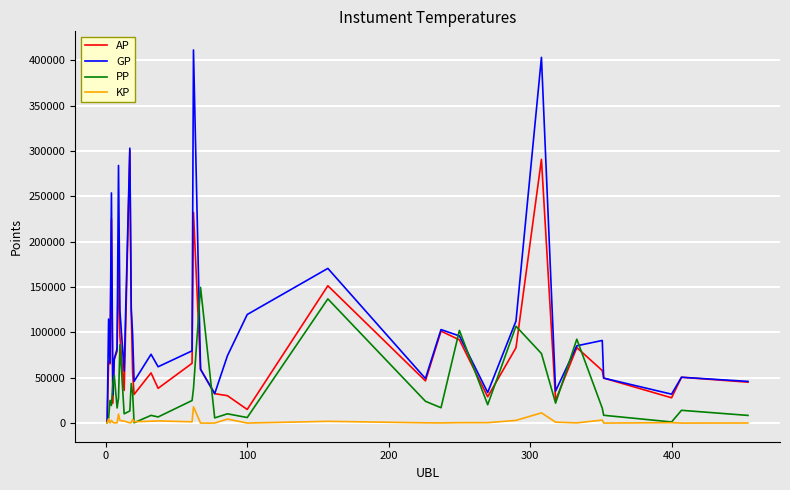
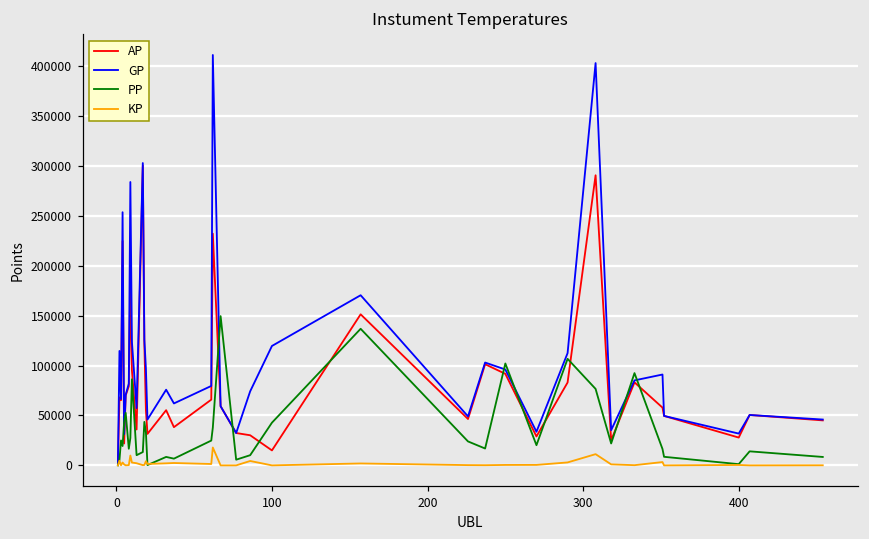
  {
    "AP": {
      "100": 20000,
      "400": 30000
    },
    "GP": {
      "100": 120000,
      "400": 30000
    },
    "PP": {
-     "100": 10000
+     "100": 40000
    },
    "KP": {
      "100": 0
    }
  }
